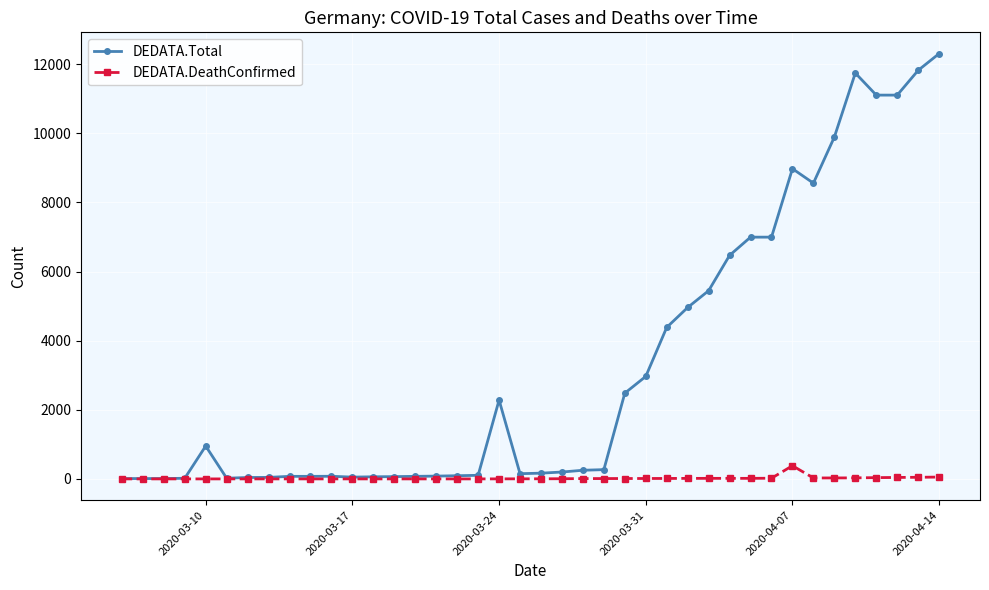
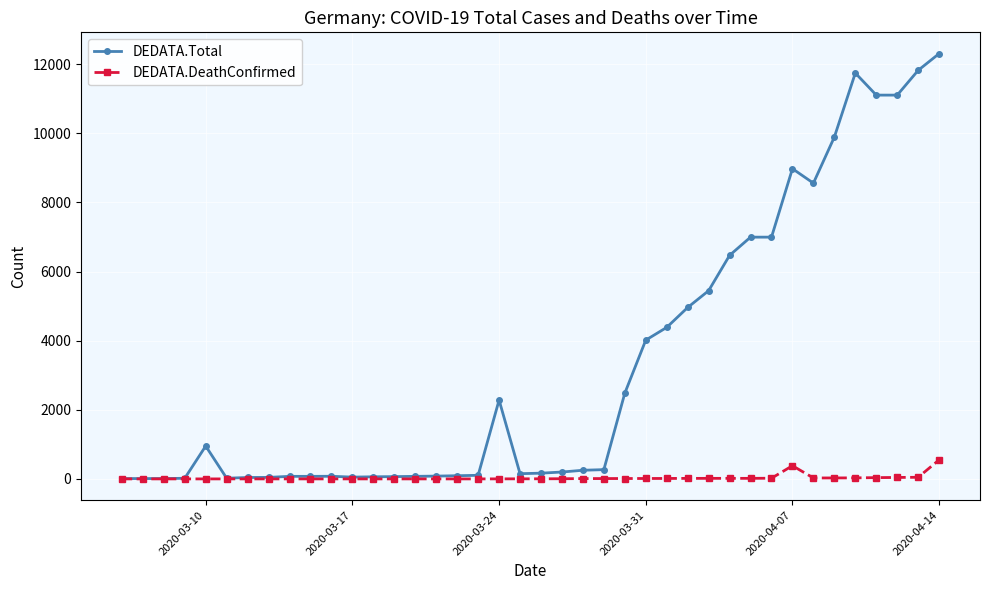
  {
    "DEDATA.Total": {
      "2020-03-10": 1000,
      "2020-03-24": 2300,
-     "2020-03-31": 3000,
+     "2020-03-31": 4000,
      "2020-04-07": 9000,
      "2020-04-14": 12300
    },
    "DEDATA.DeathConfirmed": {
      "2020-03-10": 0,
      "2020-03-24": 0,
      "2020-03-31": 0,
      "2020-04-07": 400,
-     "2020-04-14": 100
+     "2020-04-14": 600
    }
  }
